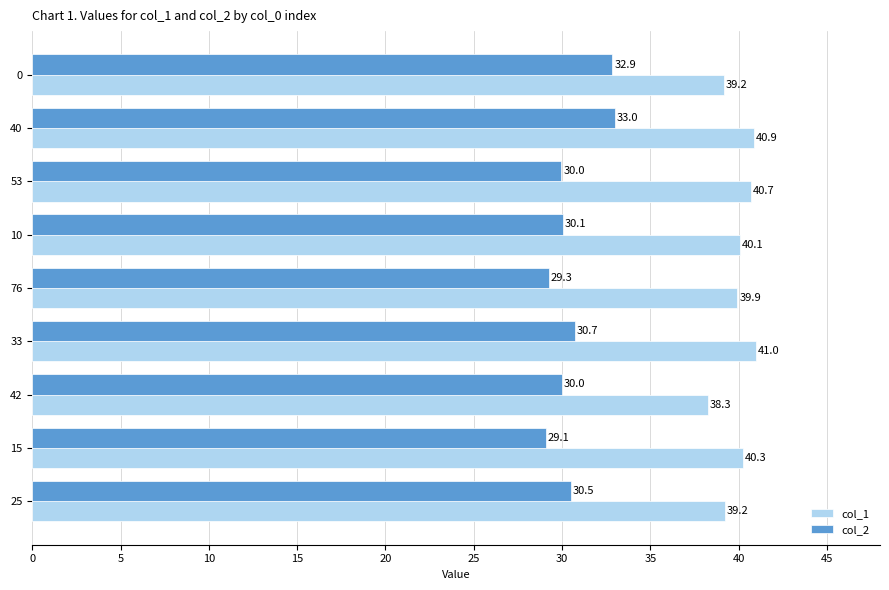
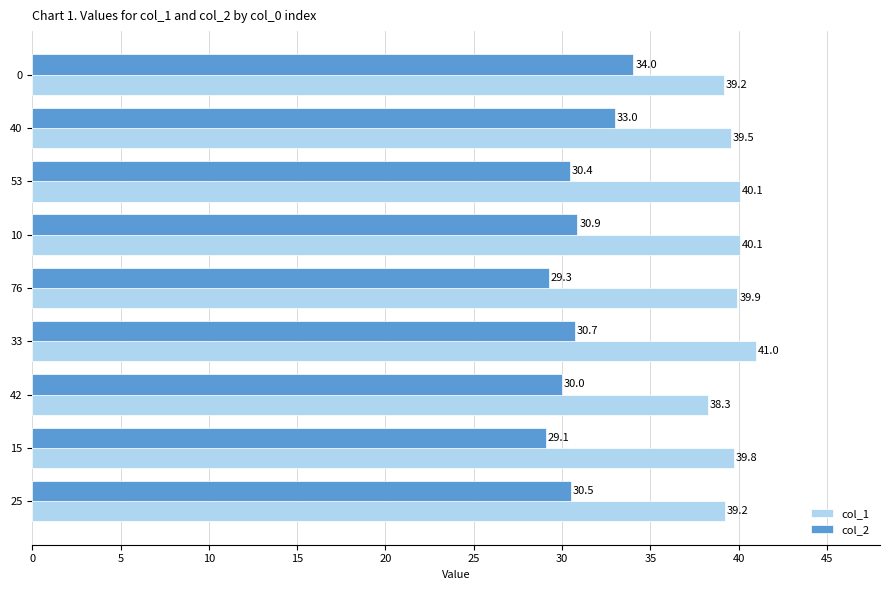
  {
    "col_1": {
      "0": 39.2,
-     "40": 40.9,
-     "53": 40.7,
+     "40": 39.5,
+     "53": 40.1,
      "10": 40.1,
      "76": 39.9,
      "33": 41.0,
      "42": 38.3,
-     "15": 40.3,
+     "15": 39.8,
      "25": 39.2
    },
    "col_2": {
-     "0": 32.9,
+     "0": 34.0,
      "40": 33.0,
-     "53": 30.0,
-     "10": 30.1,
+     "53": 30.4,
+     "10": 30.9,
      "76": 29.3,
      "33": 30.7,
      "42": 30.0,
      "15": 29.1,
      "25": 30.5
    }
  }
